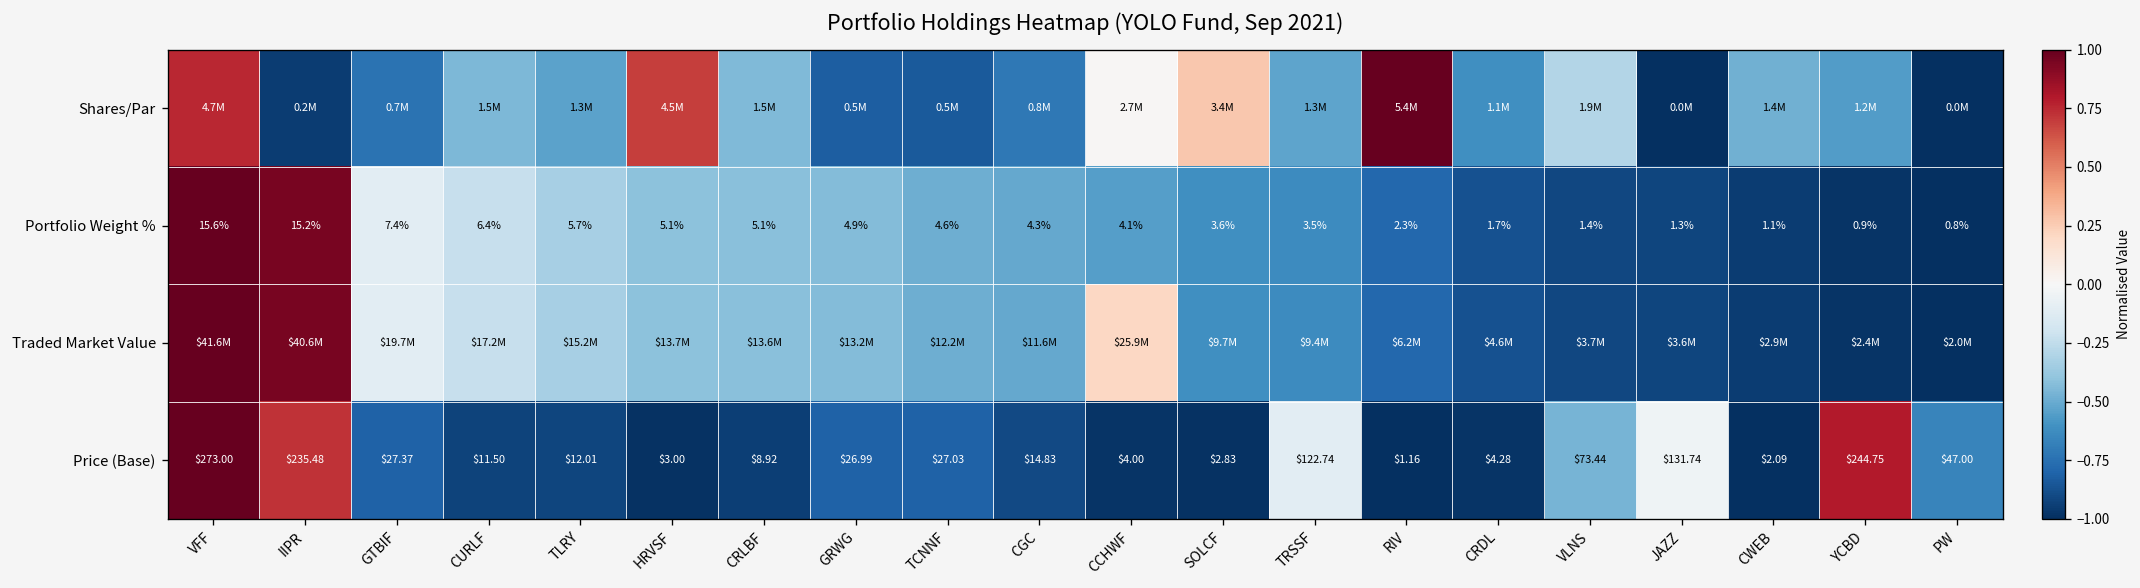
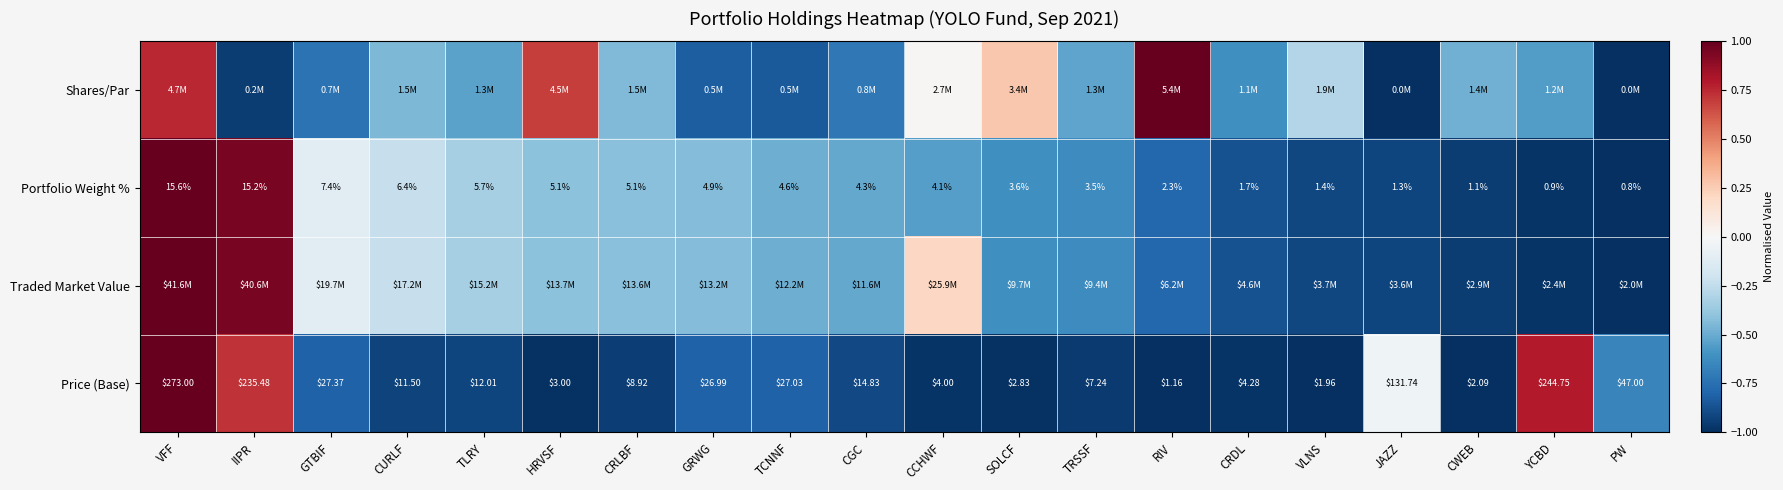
  {
    "Shares/Par": {
      "VFF": "4.7M",
      "IIPR": "0.2M",
      "GTBIF": "0.7M",
      "CURLF": "1.5M",
      "TLRY": "1.3M",
      "HRVSF": "4.5M",
      "CRLBF": "1.5M",
      "GRWG": "0.5M",
      "TCNNF": "0.5M",
      "CGC": "0.8M",
      "CCHWF": "2.7M",
      "SOLCF": "3.4M",
      "TRSSF": "1.3M",
      "RIV": "5.4M",
      "CRDL": "1.1M",
      "VLNS": "1.9M",
      "JAZZ": "0.0M",
      "CWEB": "1.4M",
      "YCBD": "1.2M",
      "PW": "0.0M"
    },
    "Portfolio Weight %": {
      "VFF": "15.6%",
      "IIPR": "15.2%",
      "GTBIF": "7.4%",
      "CURLF": "6.4%",
      "TLRY": "5.7%",
      "HRVSF": "5.1%",
      "CRLBF": "5.1%",
      "GRWG": "4.9%",
      "TCNNF": "4.6%",
      "CGC": "4.3%",
      "CCHWF": "4.1%",
      "SOLCF": "3.6%",
      "TRSSF": "3.5%",
      "RIV": "2.3%",
      "CRDL": "1.7%",
      "VLNS": "1.4%",
      "JAZZ": "1.3%",
      "CWEB": "1.1%",
      "YCBD": "0.9%",
      "PW": "0.8%"
    },
    "Traded Market Value": {
      "VFF": "$41.6M",
      "IIPR": "$40.6M",
      "GTBIF": "$19.7M",
      "CURLF": "$17.2M",
      "TLRY": "$15.2M",
      "HRVSF": "$13.7M",
      "CRLBF": "$13.6M",
      "GRWG": "$13.2M",
      "TCNNF": "$12.2M",
      "CGC": "$11.6M",
      "CCHWF": "$25.9M",
      "SOLCF": "$9.7M",
      "TRSSF": "$9.4M",
      "RIV": "$6.2M",
      "CRDL": "$4.6M",
      "VLNS": "$3.7M",
      "JAZZ": "$3.6M",
      "CWEB": "$2.9M",
      "YCBD": "$2.4M",
      "PW": "$2.0M"
    },
    "Price (Base)": {
      "VFF": "$273.00",
      "IIPR": "$235.48",
      "GTBIF": "$27.37",
      "CURLF": "$11.50",
      "TLRY": "$12.01",
      "HRVSF": "$3.00",
      "CRLBF": "$8.92",
      "GRWG": "$26.99",
      "TCNNF": "$27.03",
      "CGC": "$14.83",
      "CCHWF": "$4.00",
      "SOLCF": "$2.83",
-     "TRSSF": "$122.74",
+     "TRSSF": "$7.24",
      "RIV": "$1.16",
      "CRDL": "$4.28",
-     "VLNS": "$73.44",
+     "VLNS": "$1.96",
      "JAZZ": "$131.74",
      "CWEB": "$2.09",
      "YCBD": "$244.75",
      "PW": "$47.00"
    }
  }
